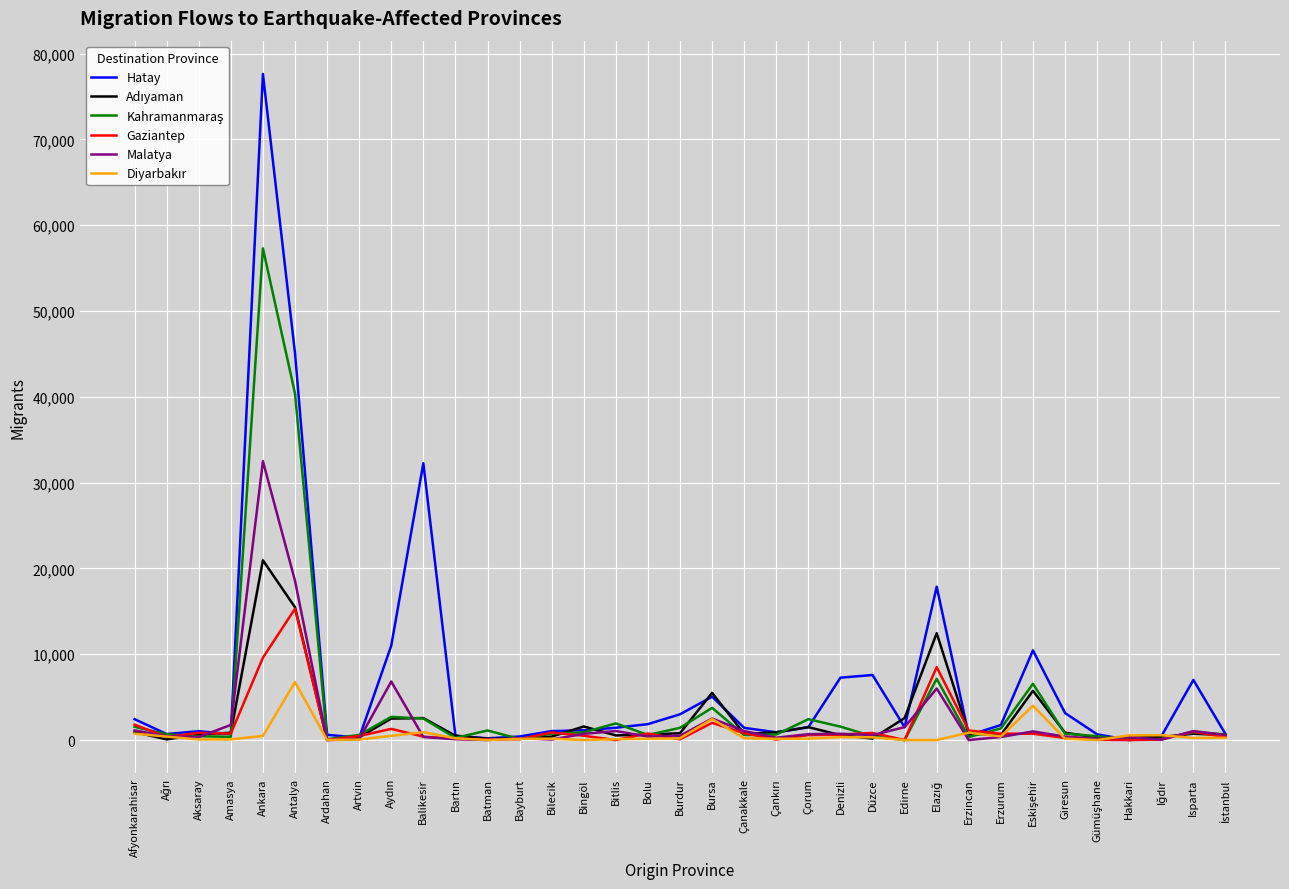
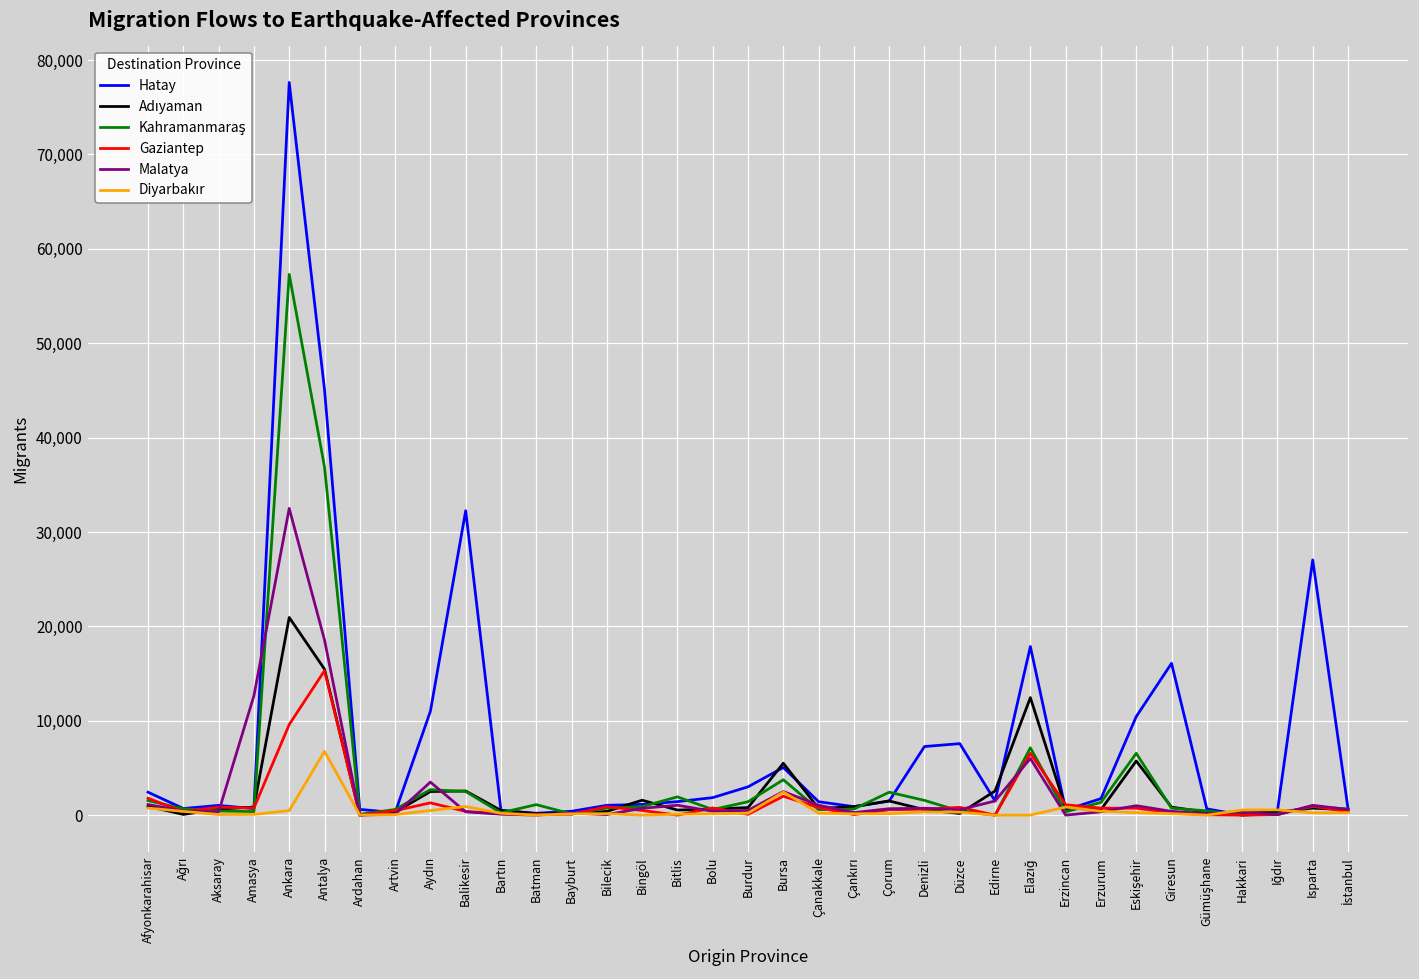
  {
    "Hatay": {
      "Afyonkarahisar": "2,000",
      "Ankara": "78,000",
      "Antalya": "45,000",
      "Ardahan": "1,000",
      "Aydın": "11,000",
      "Balikesir": "32,000",
      "Bitlis": "1,000",
      "Bolu": "2,000",
      "Burdur": "3,000",
      "Bursa": "5,000",
      "Çanakkale": "1,000",
      "Denizli": "7,000",
      "Düzce": "8,000",
      "Elazığ": "18,000",
      "Erzurum": "2,000",
      "Eskişehir": "10,000",
-     "Giresun": "3,000",
-     "Isparta": "7,000"
+     "Giresun": "16,000",
+     "Isparta": "27,000"
    },
    "Adıyaman": {
      "Ankara": "21,000",
      "Bingöl": "2,000",
      "Bitlis": "1,000",
      "Bursa": "6,000",
      "Edirne": "3,000",
      "Elazığ": "12,000",
      "Eskişehir": "6,000"
    },
    "Kahramanmaraş": {
      "Amasya": "0",
      "Ankara": "57,000",
-     "Antalya": "40,000",
+     "Antalya": "37,000",
      "Batman": "1,000",
      "Bitlis": "2,000",
      "Burdur": "1,000",
      "Bursa": "4,000",
      "Çorum": "2,000",
      "Denizli": "2,000",
      "Elazığ": "7,000",
      "Erzurum": "1,000",
      "Eskişehir": "7,000"
    },
    "Gaziantep": {
      "Ankara": "10,000",
      "Aydın": "1,000",
      "Bursa": "2,000",
-     "Elazığ": "8,000"
+     "Elazığ": "7,000"
    },
    "Malatya": {
-     "Amasya": "2,000",
+     "Amasya": "13,000",
      "Ankara": "33,000",
      "Antalya": "19,000",
-     "Aydın": "7,000",
+     "Aydın": "4,000",
      "Bitlis": "1,000",
      "Elazığ": "6,000",
      "Erzincan": "0"
    },
    "Diyarbakır": {
      "Amasya": "0",
      "Ankara": "0",
      "Antalya": "7,000",
      "Aydın": "0",
      "Balikesir": "1,000",
      "Bingöl": "0",
      "Çanakkale": "0",
      "Çorum": "0",
      "Elazığ": "0",
-     "Eskişehir": "4,000",
+     "Eskişehir": "0",
      "Isparta": "0"
    }
  }
